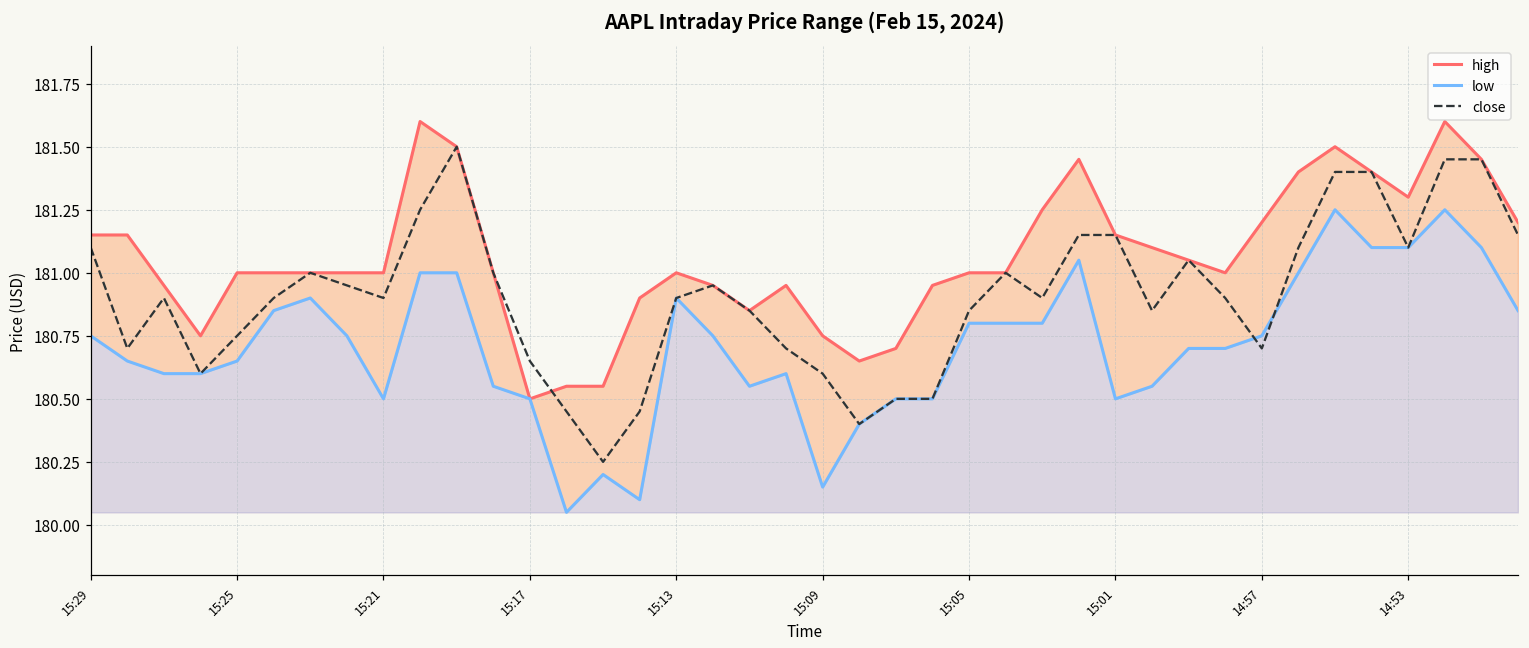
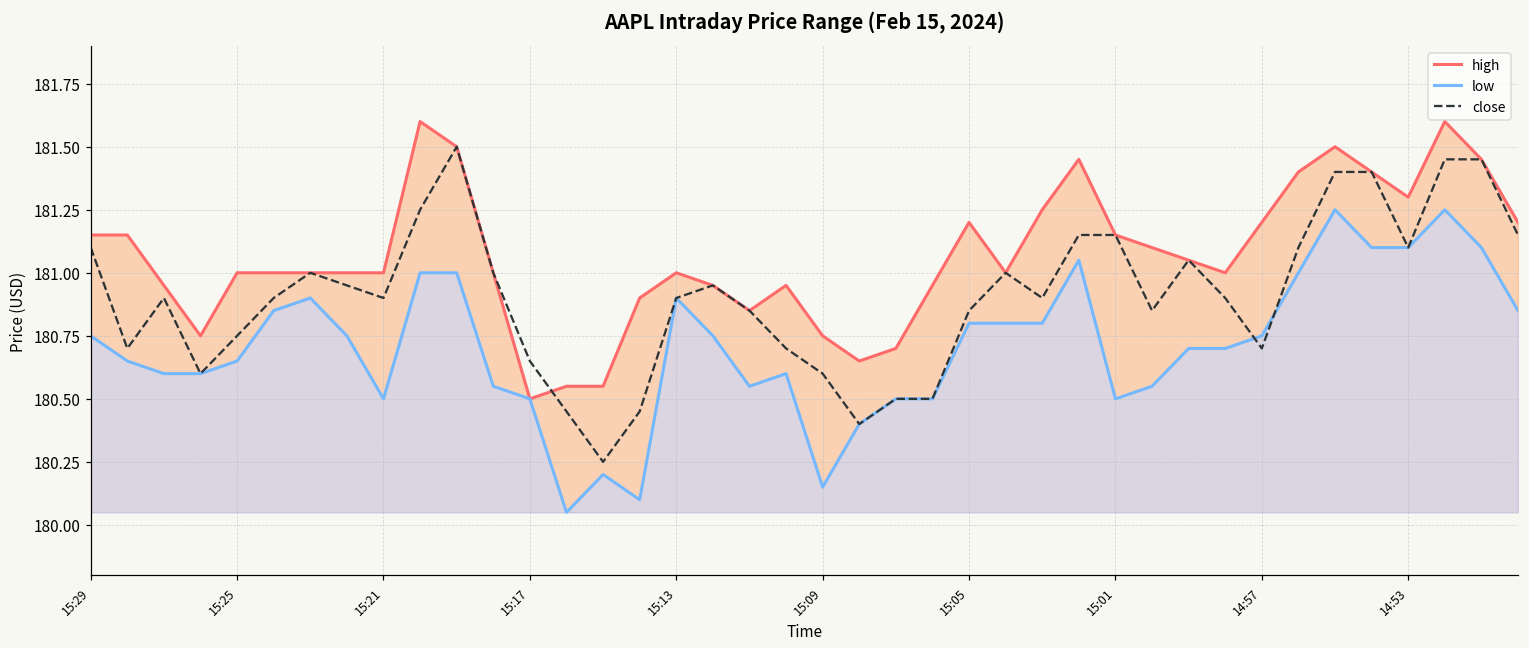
  {
    "high": {
      "15:29": 181.15,
      "15:25": 181.0,
      "15:21": 181.0,
      "15:13": 181.0,
      "15:09": 180.75,
-     "15:05": 181.0,
+     "15:05": 181.2,
      "14:57": 181.2,
      "14:53": 181.3
    },
    "low": {
      "15:29": 180.75,
      "15:25": 180.65,
      "15:21": 180.5,
      "15:09": 180.15,
      "15:05": 180.8,
      "15:01": 180.5,
      "14:57": 180.75
    },
    "close": {
      "15:29": 181.1,
      "15:25": 180.75,
      "15:21": 180.9,
      "15:17": 180.65,
      "15:09": 180.6,
      "15:05": 180.85,
      "14:57": 180.7
    }
  }
